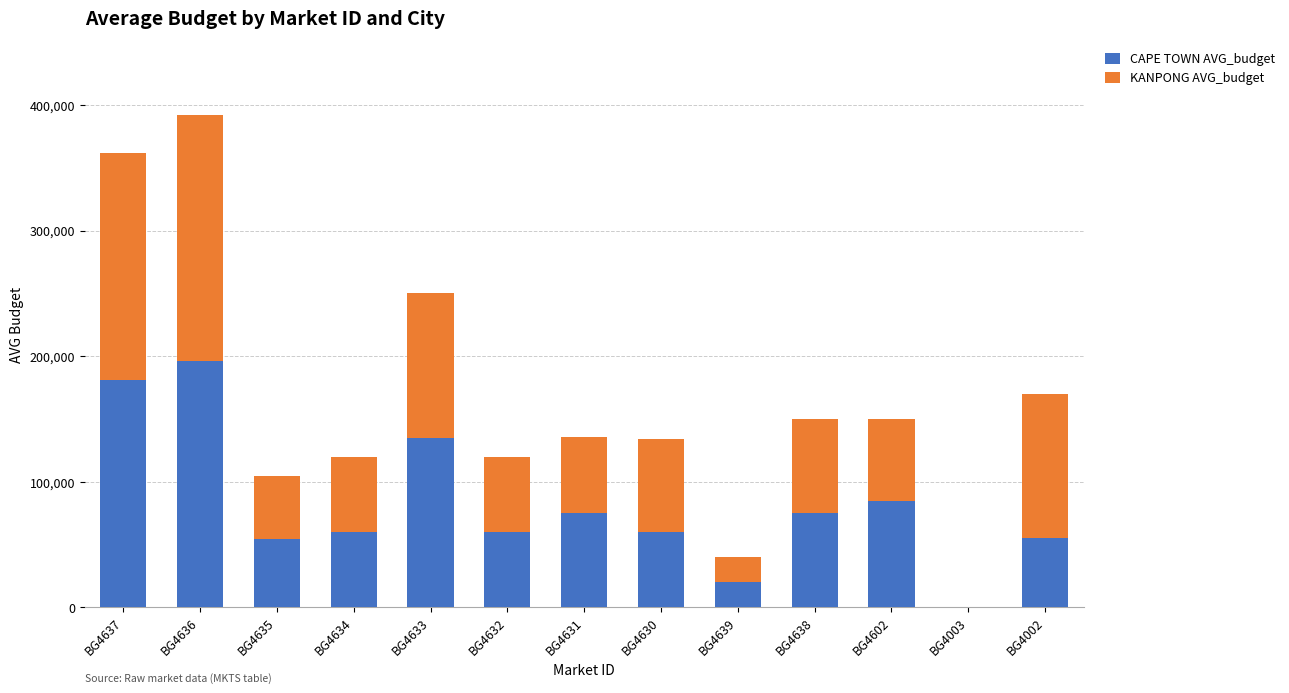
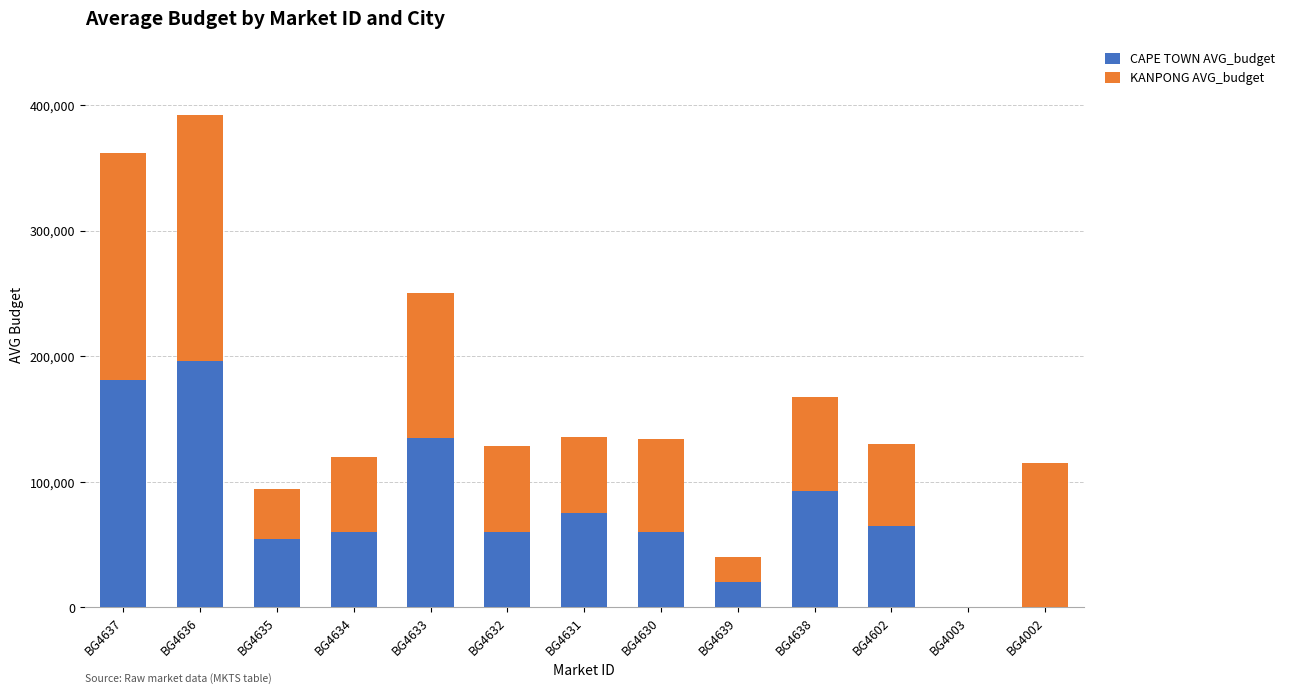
  {
    "CAPE TOWN AVG_budget": {
      "BG4637": "181,000",
      "BG4636": "196,000",
      "BG4635": "54,000",
      "BG4634": "60,000",
      "BG4633": "135,000",
      "BG4632": "60,000",
      "BG4631": "75,000",
      "BG4630": "60,000",
      "BG4639": "20,000",
-     "BG4638": "75,000",
-     "BG4602": "85,000",
+     "BG4638": "93,000",
+     "BG4602": "65,000",
      "BG4003": "0",
-     "BG4002": "55,000"
+     "BG4002": "0"
    },
    "KANPONG AVG_budget": {
      "BG4637": "181,000",
      "BG4636": "196,000",
-     "BG4635": "51,000",
+     "BG4635": "40,000",
      "BG4634": "60,000",
      "BG4633": "115,000",
-     "BG4632": "60,000",
+     "BG4632": "69,000",
      "BG4631": "60,000",
      "BG4630": "74,000",
      "BG4639": "20,000",
      "BG4638": "75,000",
      "BG4602": "65,000",
      "BG4003": "0",
      "BG4002": "115,000"
    }
  }
